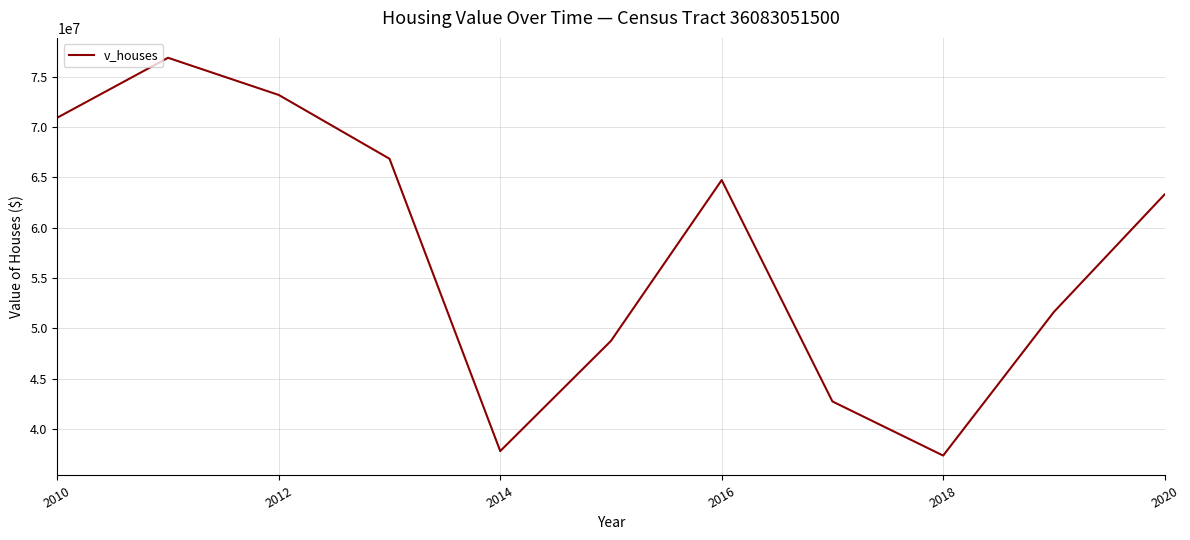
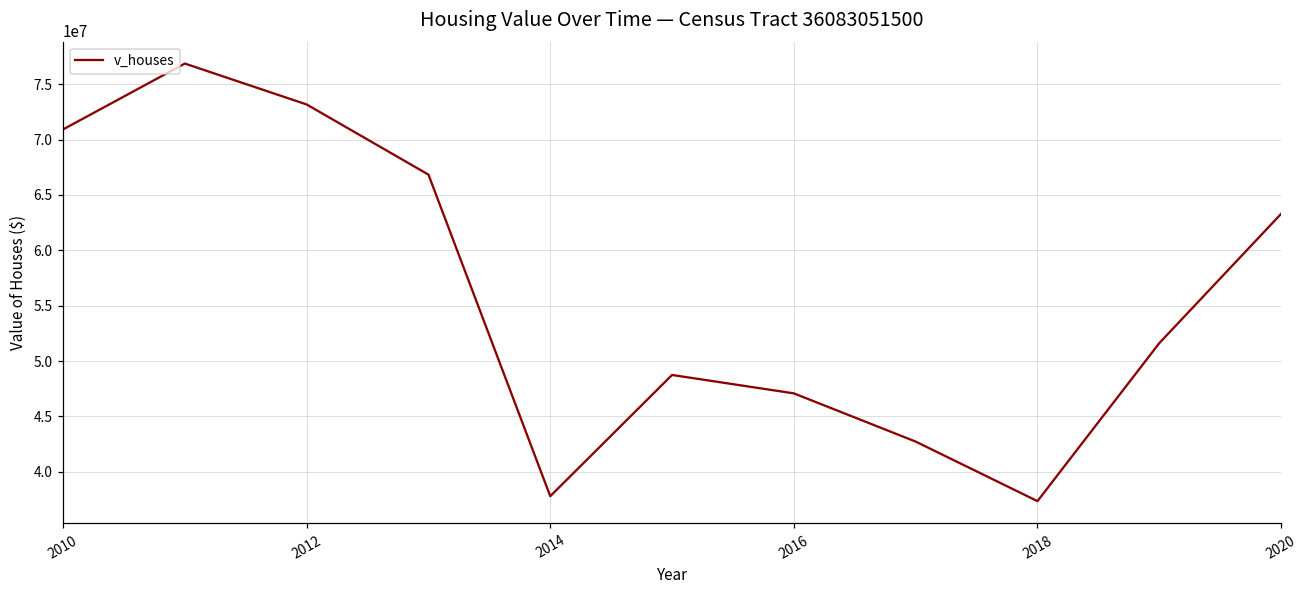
  {
    "2010": 70900000,
    "2012": 73200000,
    "2014": 37800000,
-   "2016": 64700000,
+   "2016": 47100000,
    "2018": 37400000,
    "2020": 63300000
  }
